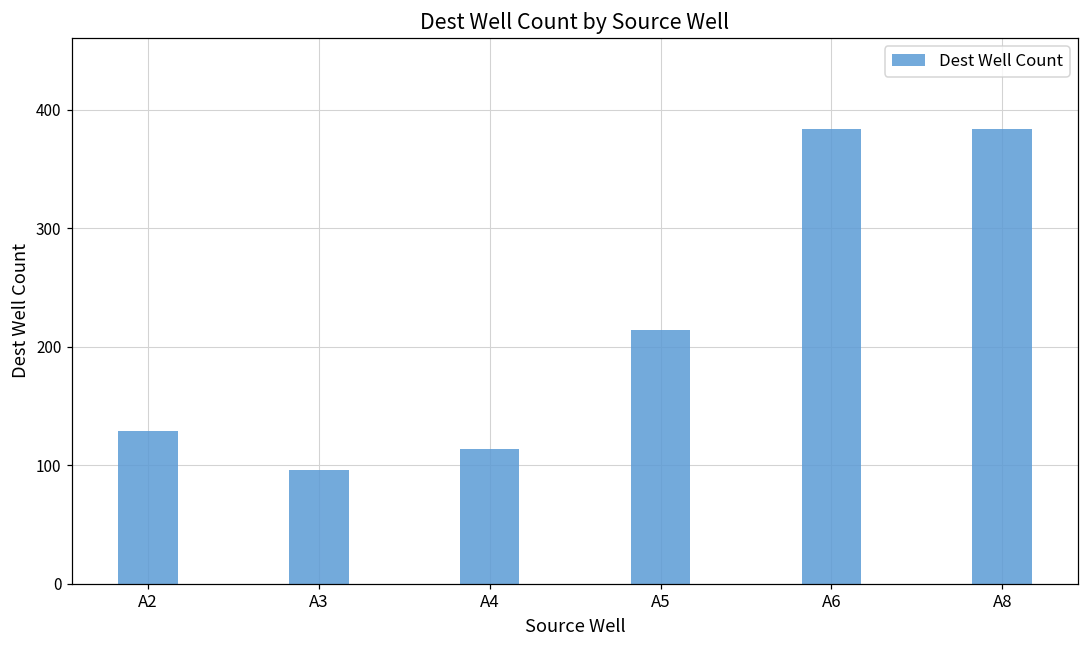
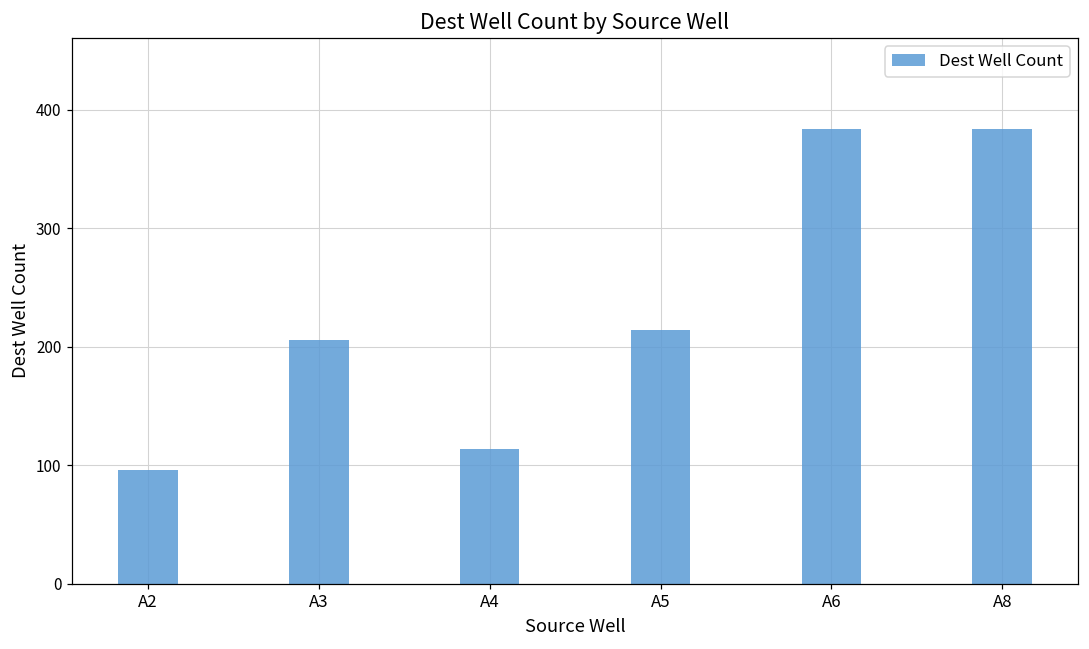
  {
-   "A2": 129,
-   "A3": 96,
+   "A2": 96,
+   "A3": 206,
    "A4": 114,
    "A5": 214,
    "A6": 384,
    "A8": 384
  }
